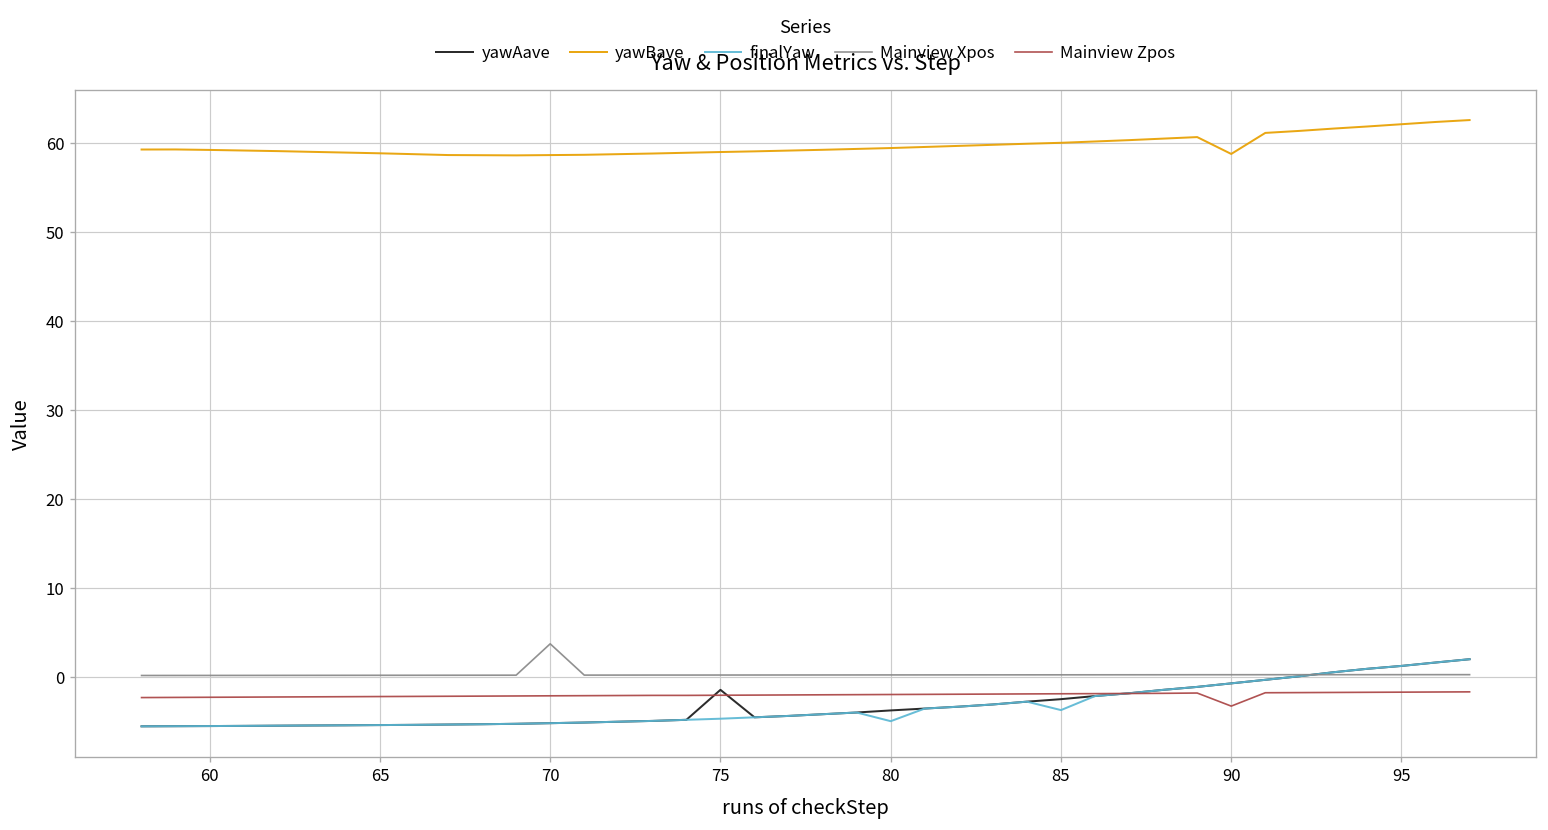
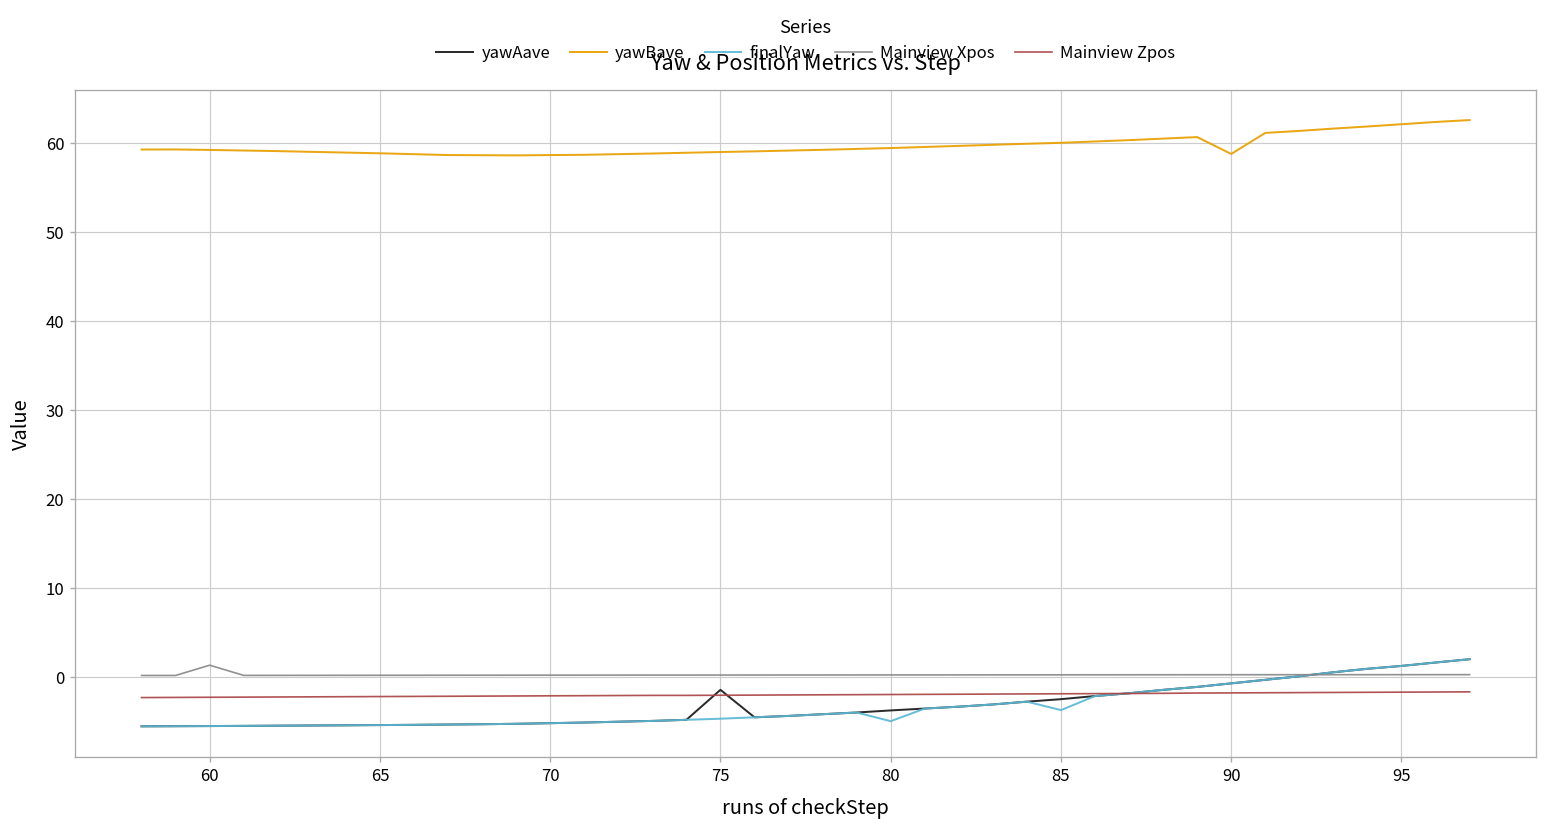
  {
    "yawAave": {
      "75": -1,
      "80": -4,
      "85": -3
    },
    "yawBave": {
      "60": 59,
      "65": 59,
      "70": 59,
      "75": 59,
      "80": 59,
      "85": 60,
      "90": 59,
      "95": 62
    },
    "finalYaw": {
      "75": -5,
      "80": -5,
      "85": -4
    },
    "Mainview Xpos": {
-     "60": 0,
+     "60": 1,
      "65": 0,
-     "70": 4,
+     "70": 0,
      "75": 0,
      "80": 0,
      "85": 0,
      "90": 0,
      "95": 0
    },
    "Mainview Zpos": {
      "60": -2,
      "65": -2,
      "70": -2,
      "75": -2,
      "80": -2,
      "85": -2,
-     "90": -3,
+     "90": -2,
      "95": -2
    }
  }
